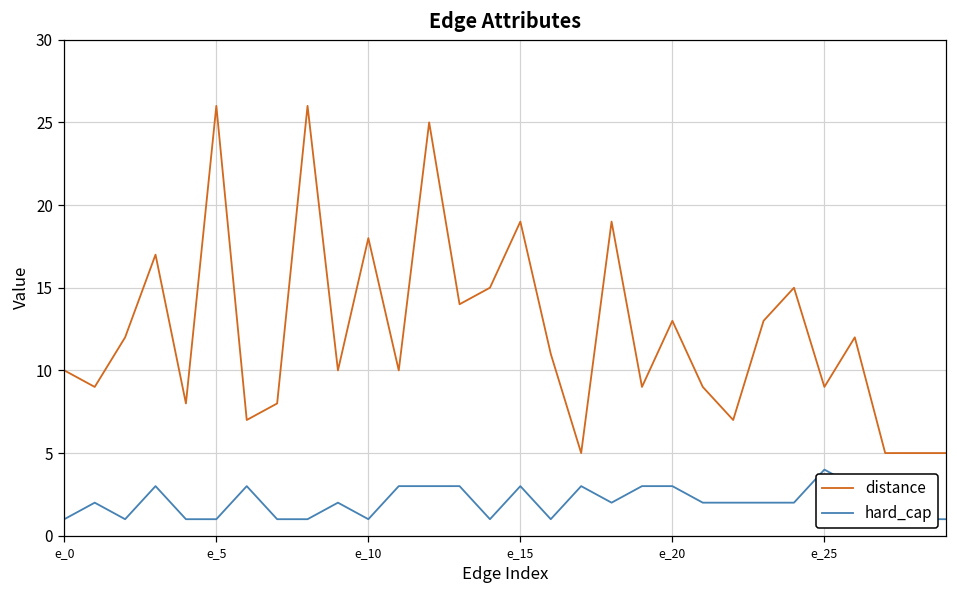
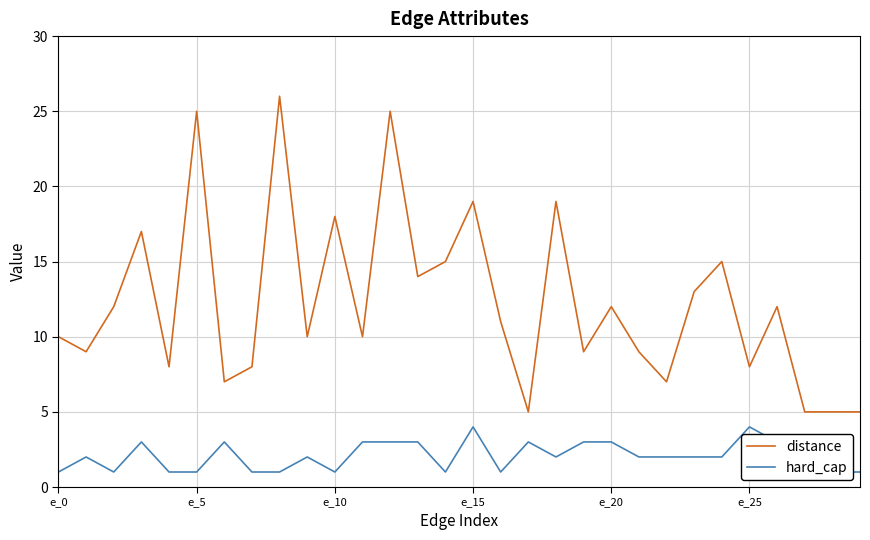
  {
    "distance": {
      "e_0": 10,
-     "e_5": 26,
+     "e_5": 25,
      "e_10": 18,
      "e_15": 19,
-     "e_20": 13,
-     "e_25": 9
+     "e_20": 12,
+     "e_25": 8
    },
    "hard_cap": {
      "e_0": 1,
      "e_5": 1,
      "e_10": 1,
-     "e_15": 3,
+     "e_15": 4,
      "e_20": 3,
      "e_25": 4
    }
  }
